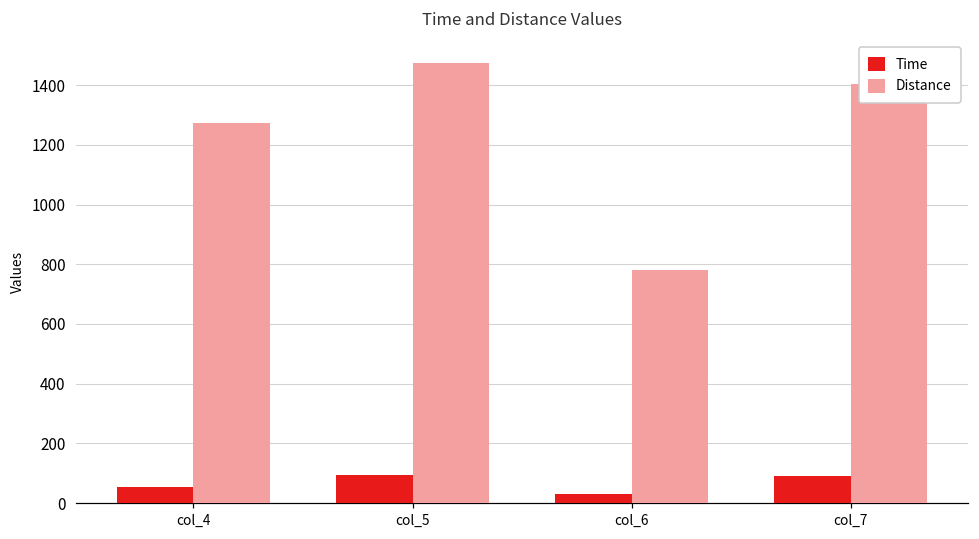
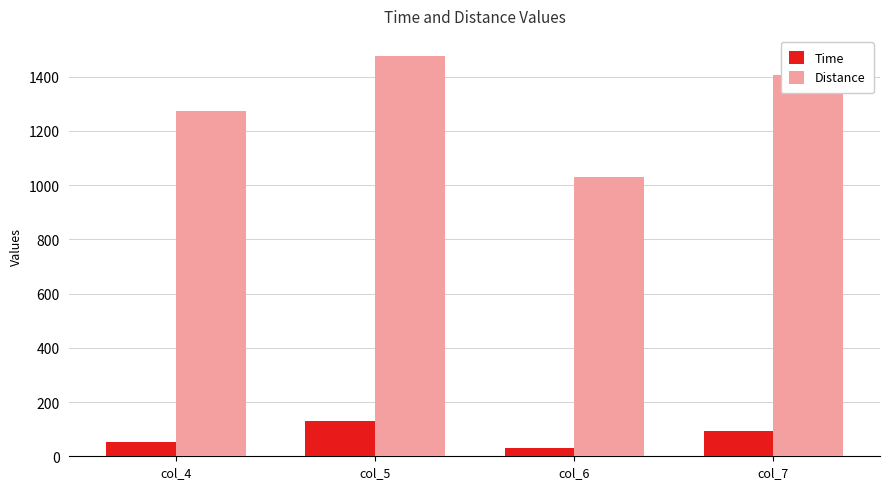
  {
    "Time": {
      "col_4": 50,
-     "col_5": 90,
+     "col_5": 130,
      "col_6": 30,
      "col_7": 90
    },
    "Distance": {
      "col_4": 1270,
      "col_5": 1480,
-     "col_6": 780
+     "col_6": 1030
    }
  }
